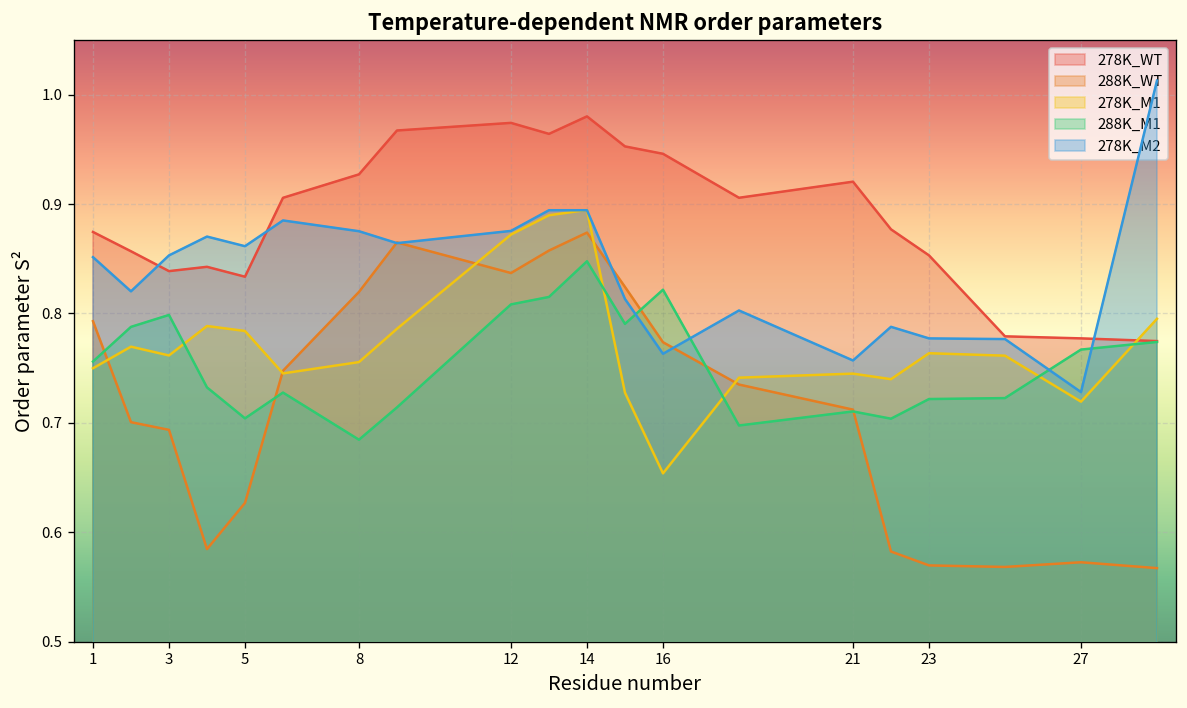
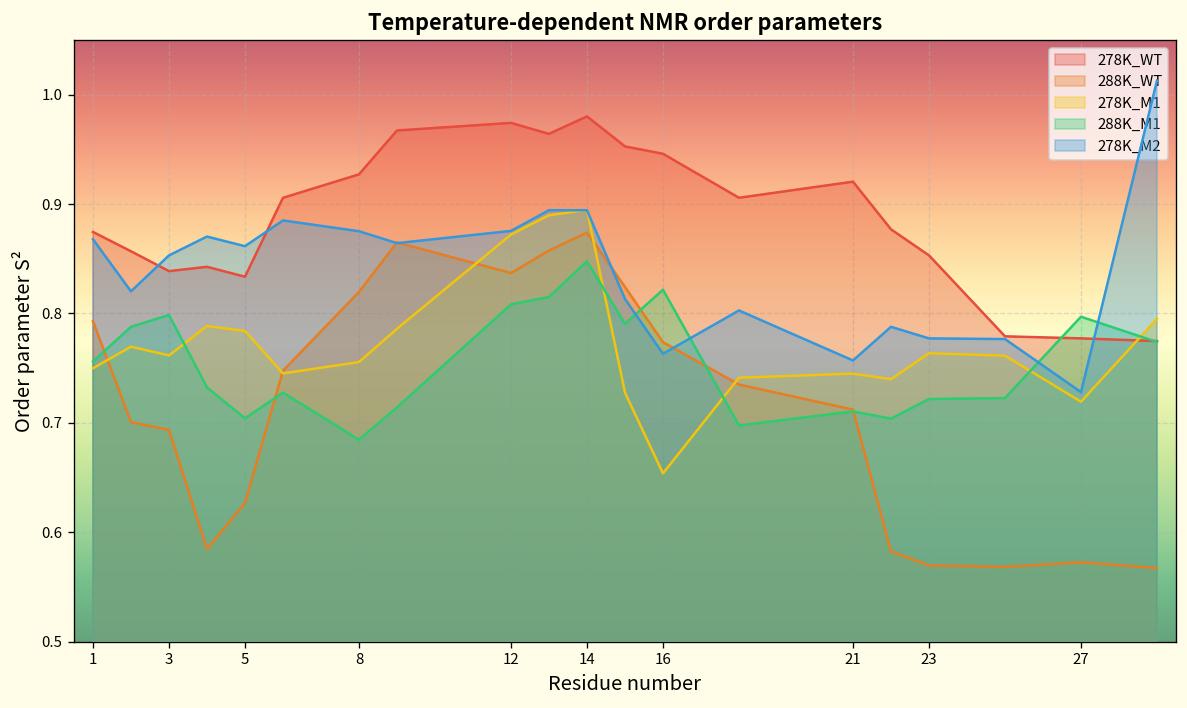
  {
    "288K_M1": {
      "1": 0.76,
      "3": 0.80,
      "5": 0.70,
      "8": 0.68,
      "12": 0.81,
      "14": 0.85,
      "16": 0.82,
      "23": 0.72,
-     "27": 0.77
+     "27": 0.80
    },
    "278K_M2": {
-     "1": 0.85,
+     "1": 0.87,
      "3": 0.85,
      "5": 0.86,
      "8": 0.88,
      "12": 0.88,
      "16": 0.76,
      "21": 0.76,
      "23": 0.78,
      "27": 0.73
    }
  }
